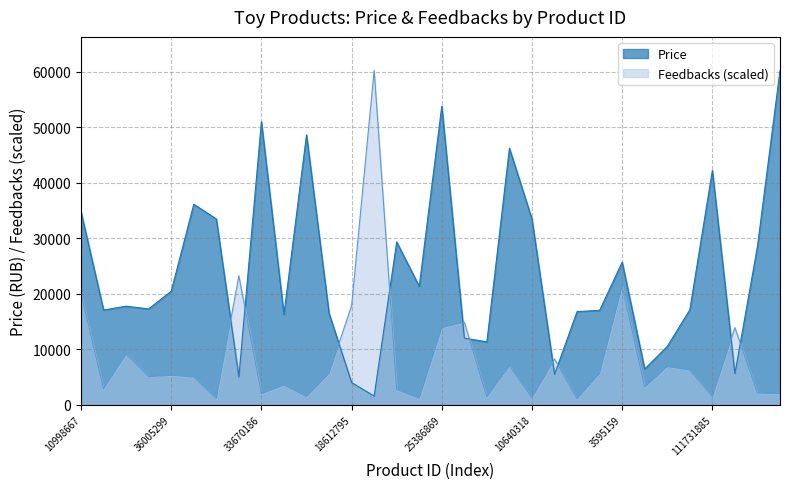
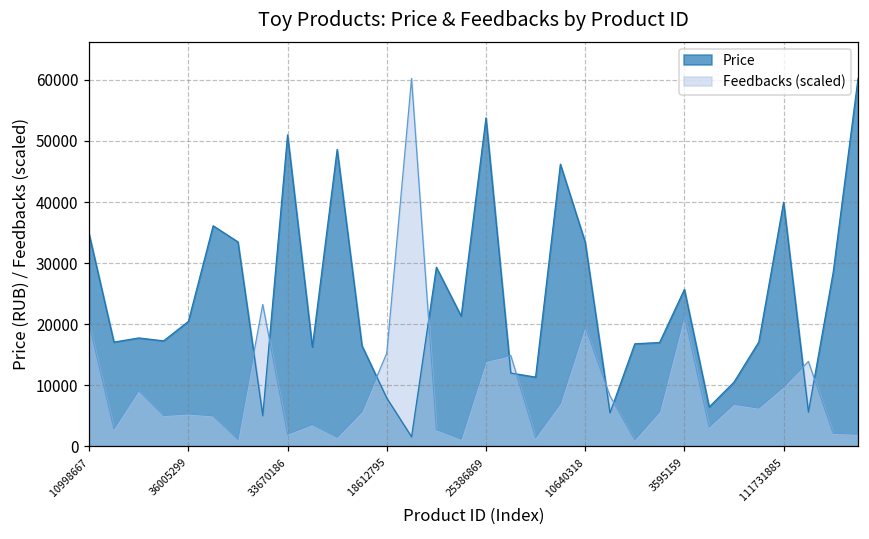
  {
    "Price": {
      "10998667": 35000,
      "36005299": 20000,
      "33670186": 51000,
-     "18612795": 4000,
+     "18612795": 8000,
      "25386869": 54000,
      "10640318": 33000,
      "3595159": 26000,
-     "111731885": 42000
+     "111731885": 40000
    },
    "Feedbacks (scaled)": {
      "10998667": 20000,
      "36005299": 5000,
      "33670186": 2000,
-     "18612795": 18000,
+     "18612795": 15000,
      "25386869": 14000,
-     "10640318": 1000,
+     "10640318": 20000,
      "3595159": 21000,
-     "111731885": 1000
+     "111731885": 10000
    }
  }
